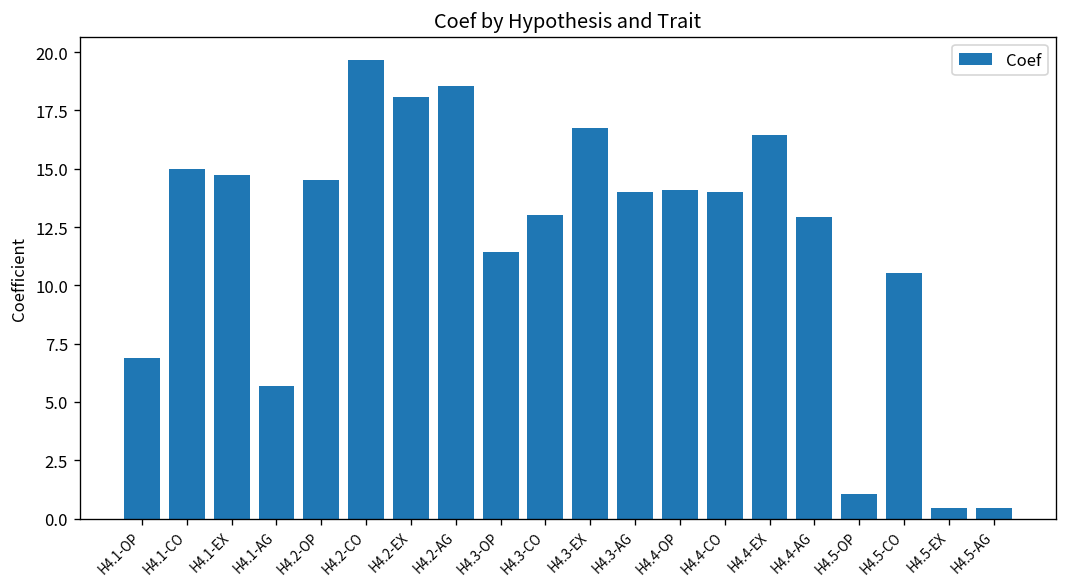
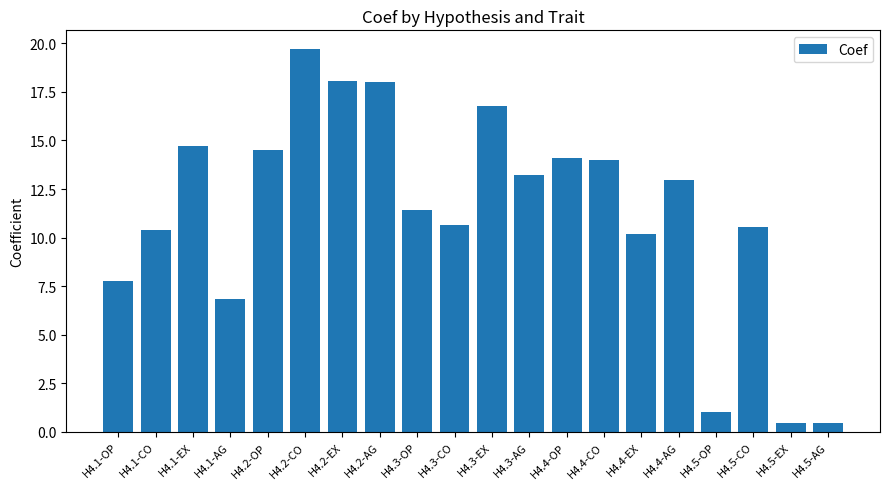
  {
-   "H4.1-OP": 6.9,
-   "H4.1-CO": 15.0,
+   "H4.1-OP": 7.8,
+   "H4.1-CO": 10.4,
    "H4.1-EX": 14.7,
-   "H4.1-AG": 5.7,
+   "H4.1-AG": 6.9,
    "H4.2-OP": 14.5,
    "H4.2-CO": 19.7,
    "H4.2-EX": 18.1,
-   "H4.2-AG": 18.5,
+   "H4.2-AG": 18.0,
    "H4.3-OP": 11.4,
-   "H4.3-CO": 13.0,
+   "H4.3-CO": 10.7,
    "H4.3-EX": 16.8,
-   "H4.3-AG": 14.0,
+   "H4.3-AG": 13.2,
    "H4.4-OP": 14.1,
    "H4.4-CO": 14.0,
-   "H4.4-EX": 16.4,
+   "H4.4-EX": 10.2,
    "H4.4-AG": 12.9,
    "H4.5-OP": 1.0,
    "H4.5-CO": 10.5,
    "H4.5-EX": 0.5,
    "H4.5-AG": 0.5
  }
